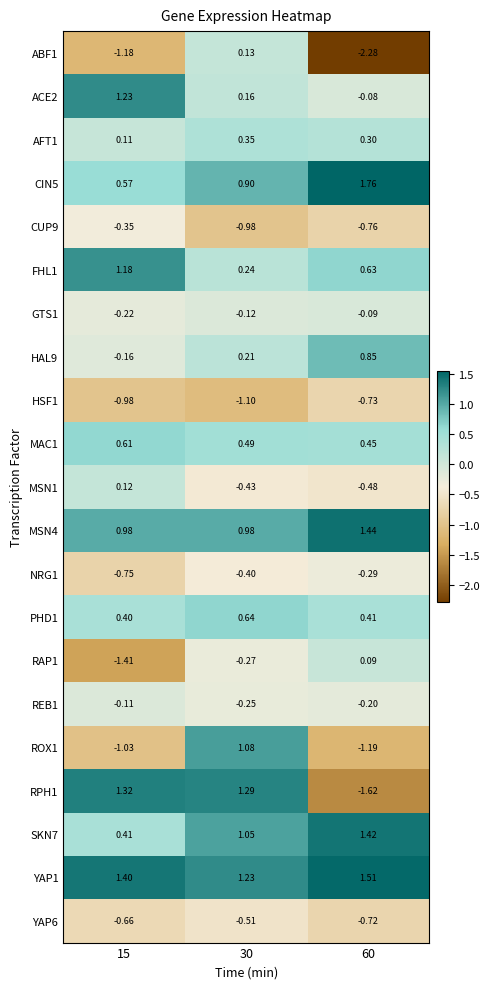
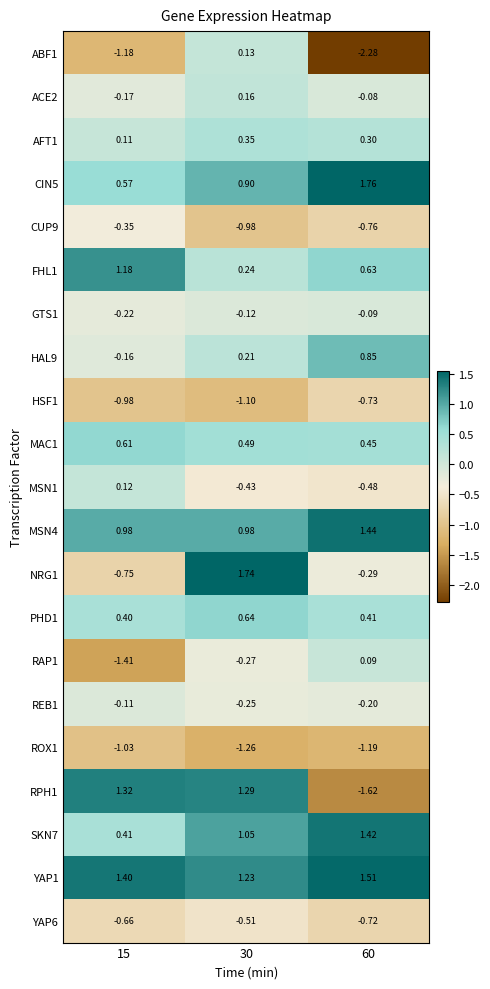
  {
    "ABF1": {
      "15": -1.18,
      "30": 0.13,
      "60": -2.28
    },
    "ACE2": {
-     "15": 1.23,
+     "15": -0.17,
      "30": 0.16,
      "60": -0.08
    },
    "AFT1": {
      "15": 0.11,
      "30": 0.35,
      "60": 0.30
    },
    "CIN5": {
      "15": 0.57,
      "30": 0.90,
      "60": 1.76
    },
    "CUP9": {
      "15": -0.35,
      "30": -0.98,
      "60": -0.76
    },
    "FHL1": {
      "15": 1.18,
      "30": 0.24,
      "60": 0.63
    },
    "GTS1": {
      "15": -0.22,
      "30": -0.12,
      "60": -0.09
    },
    "HAL9": {
      "15": -0.16,
      "30": 0.21,
      "60": 0.85
    },
    "HSF1": {
      "15": -0.98,
      "30": -1.10,
      "60": -0.73
    },
    "MAC1": {
      "15": 0.61,
      "30": 0.49,
      "60": 0.45
    },
    "MSN1": {
      "15": 0.12,
      "30": -0.43,
      "60": -0.48
    },
    "MSN4": {
      "15": 0.98,
      "30": 0.98,
      "60": 1.44
    },
    "NRG1": {
      "15": -0.75,
-     "30": -0.40,
+     "30": 1.74,
      "60": -0.29
    },
    "PHD1": {
      "15": 0.40,
      "30": 0.64,
      "60": 0.41
    },
    "RAP1": {
      "15": -1.41,
      "30": -0.27,
      "60": 0.09
    },
    "REB1": {
      "15": -0.11,
      "30": -0.25,
      "60": -0.20
    },
    "ROX1": {
      "15": -1.03,
-     "30": 1.08,
+     "30": -1.26,
      "60": -1.19
    },
    "RPH1": {
      "15": 1.32,
      "30": 1.29,
      "60": -1.62
    },
    "SKN7": {
      "15": 0.41,
      "30": 1.05,
      "60": 1.42
    },
    "YAP1": {
      "15": 1.40,
      "30": 1.23,
      "60": 1.51
    },
    "YAP6": {
      "15": -0.66,
      "30": -0.51,
      "60": -0.72
    }
  }
